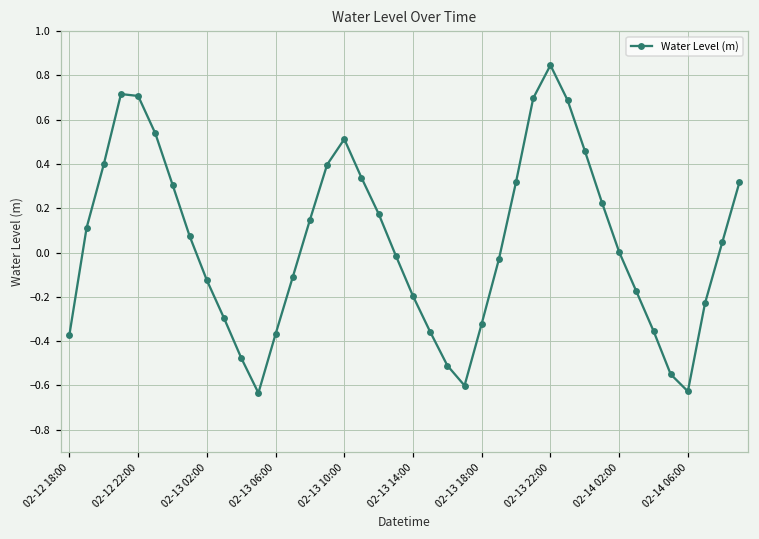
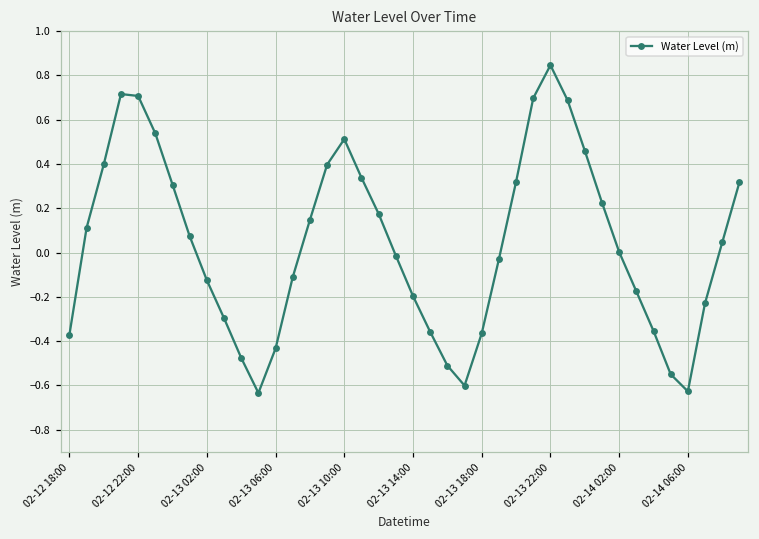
  {
    "02-12 18:00": -0.37,
    "02-12 22:00": 0.71,
    "02-13 02:00": -0.13,
-   "02-13 06:00": -0.37,
+   "02-13 06:00": -0.43,
    "02-13 10:00": 0.51,
    "02-13 14:00": -0.20,
-   "02-13 18:00": -0.32,
+   "02-13 18:00": -0.36,
    "02-13 22:00": 0.85,
    "02-14 02:00": 0.00,
    "02-14 06:00": -0.63
  }
